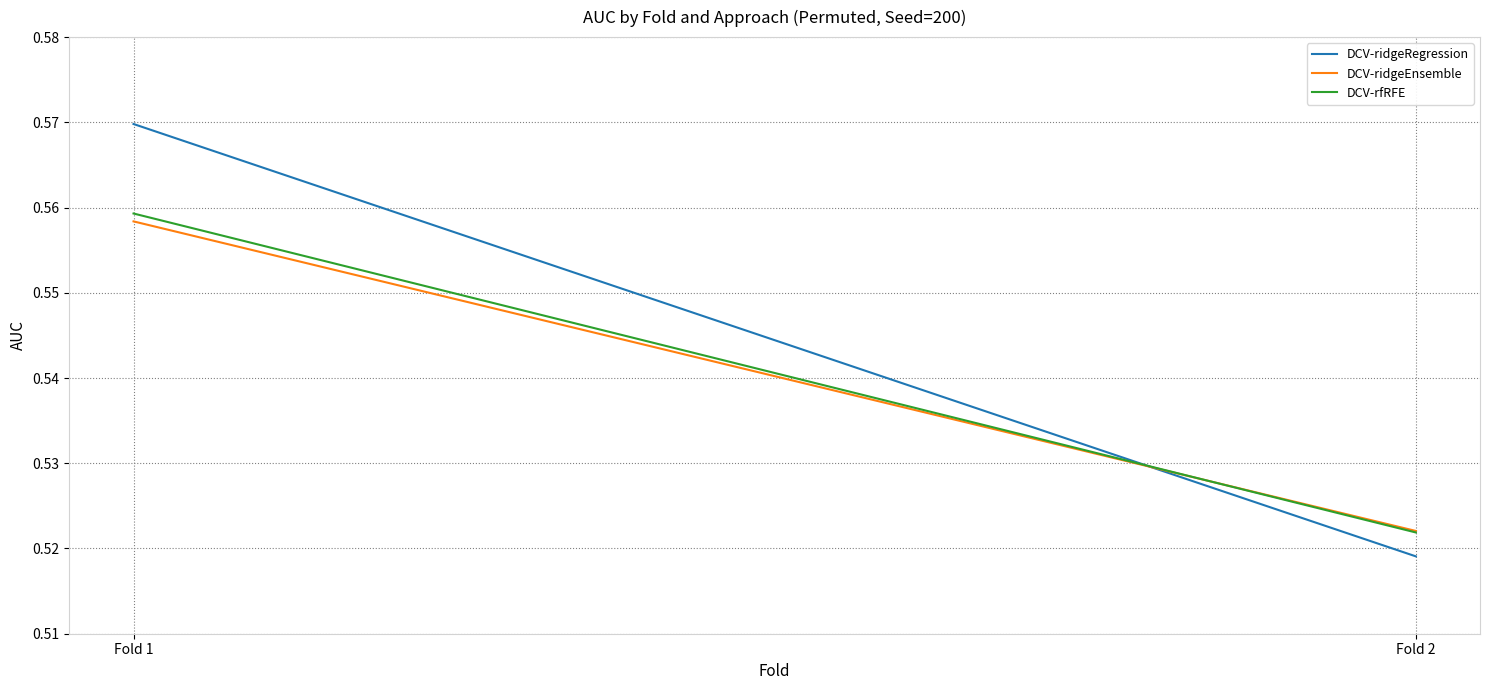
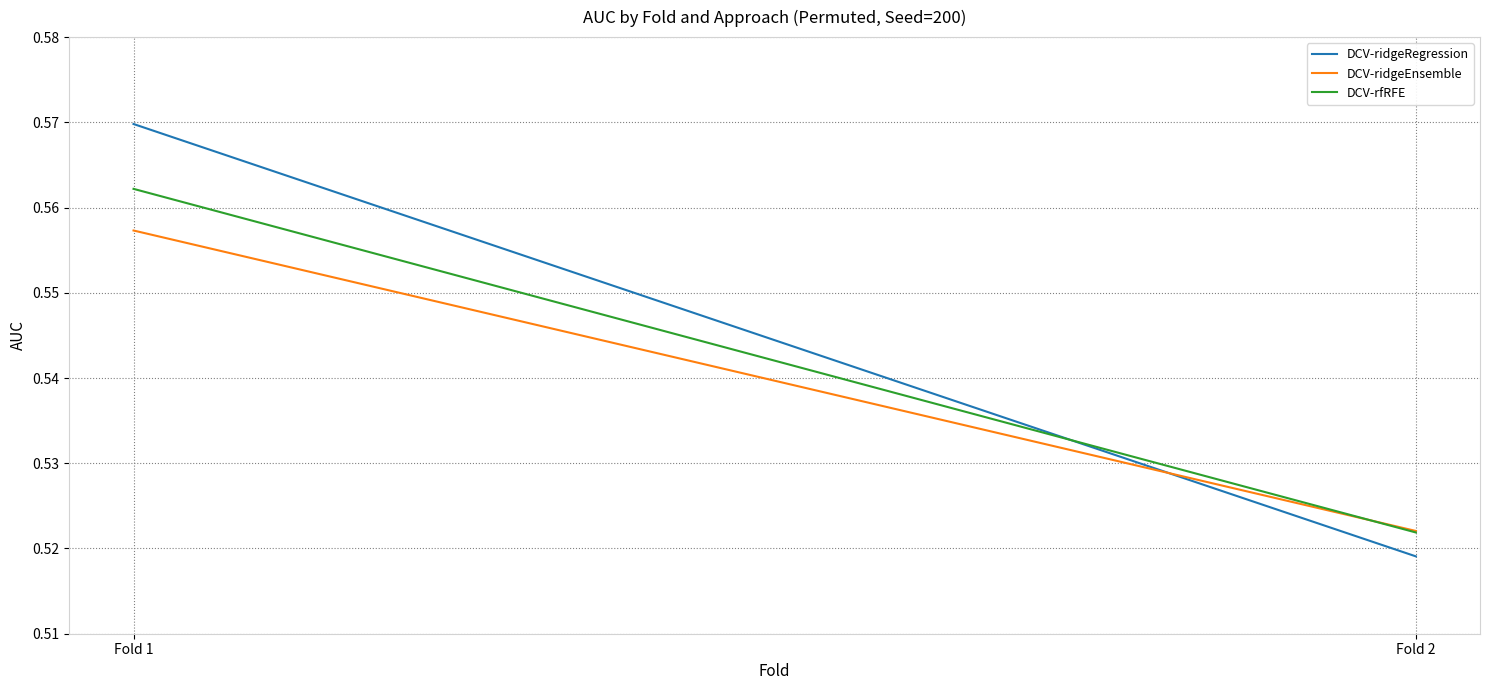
  {
    "DCV-ridgeRegression": {
      "Fold 1": 0.570,
      "Fold 2": 0.519
    },
    "DCV-ridgeEnsemble": {
-     "Fold 1": 0.558
+     "Fold 1": 0.557
    },
    "DCV-rfRFE": {
-     "Fold 1": 0.559
+     "Fold 1": 0.562
    }
  }
